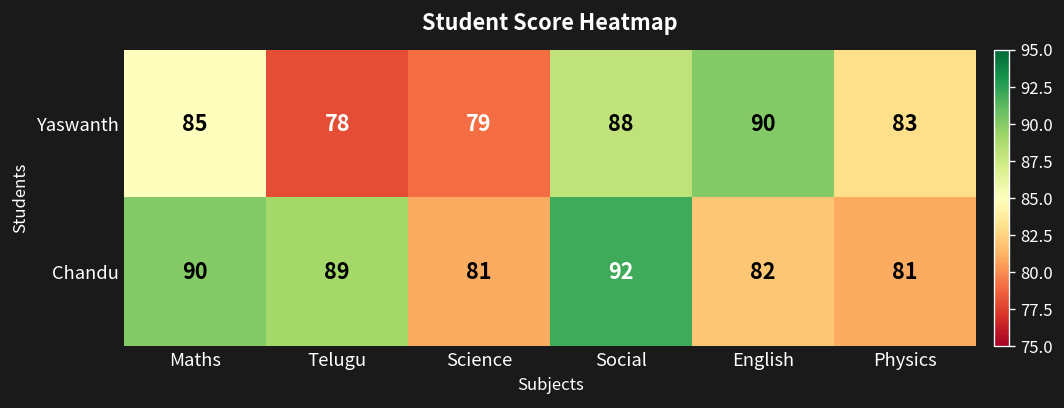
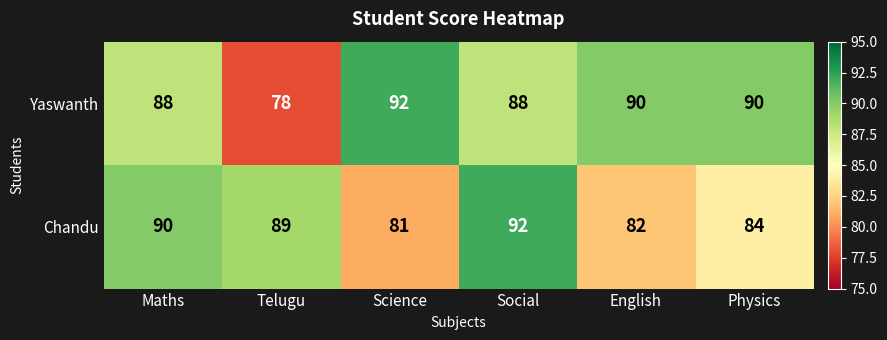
  {
    "Yaswanth": {
-     "Maths": 85,
+     "Maths": 88,
      "Telugu": 78,
-     "Science": 79,
+     "Science": 92,
      "Social": 88,
      "English": 90,
-     "Physics": 83
+     "Physics": 90
    },
    "Chandu": {
      "Maths": 90,
      "Telugu": 89,
      "Science": 81,
      "Social": 92,
      "English": 82,
-     "Physics": 81
+     "Physics": 84
    }
  }
